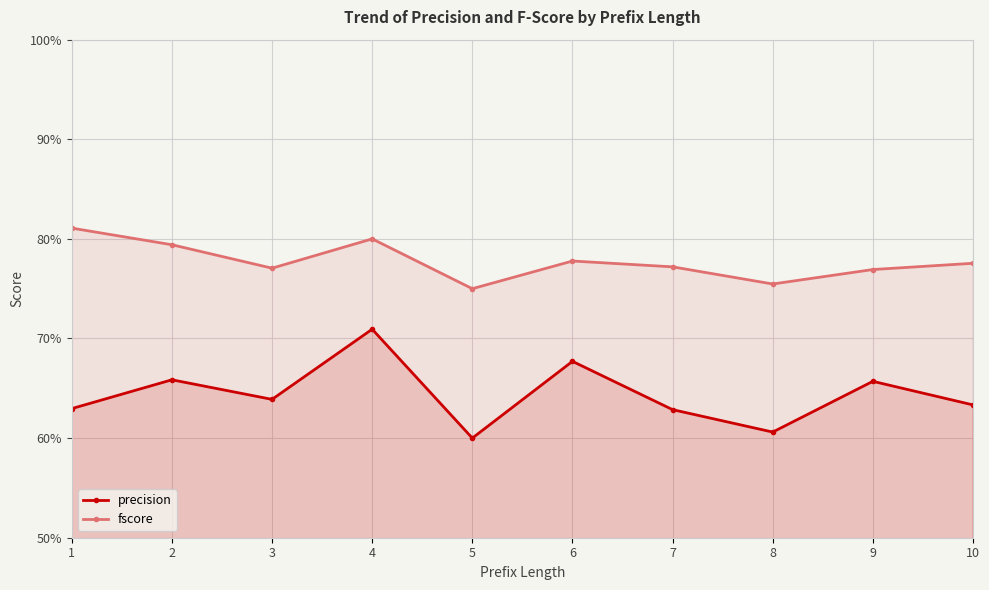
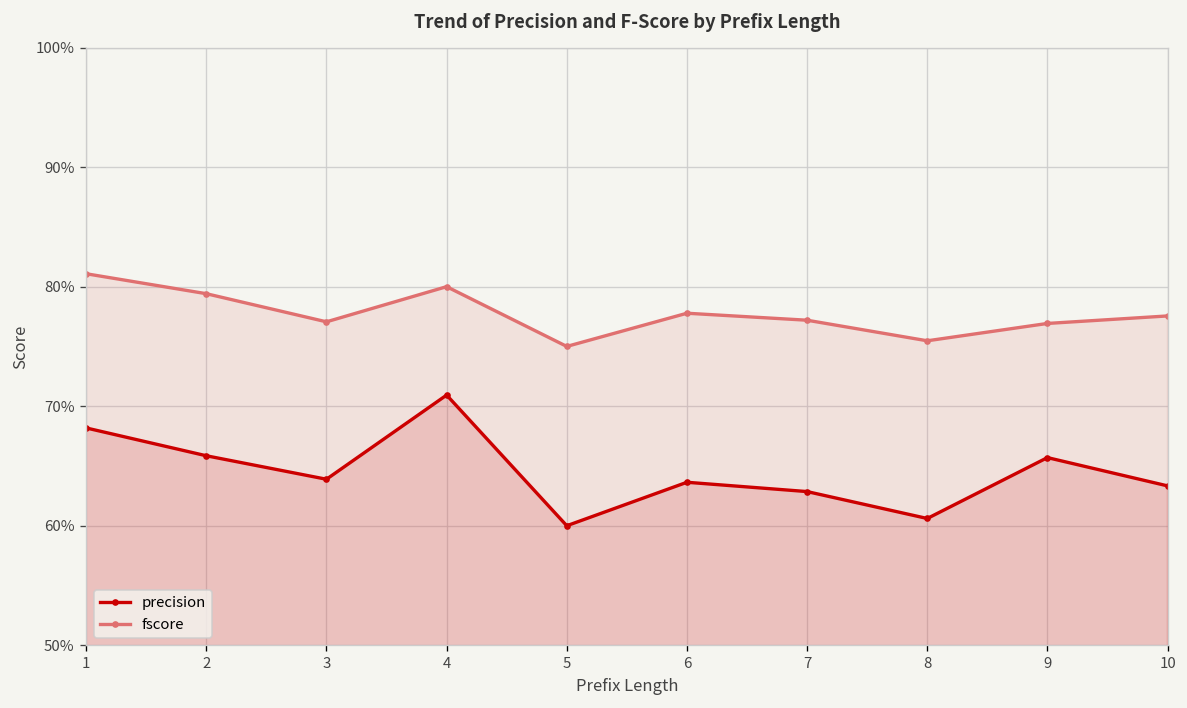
  {
    "precision": {
-     "1": "63%",
+     "1": "68%",
      "2": "66%",
      "3": "64%",
      "4": "71%",
      "5": "60%",
-     "6": "68%",
+     "6": "64%",
      "7": "63%",
      "8": "61%",
      "9": "66%",
      "10": "63%"
    },
    "fscore": {
      "1": "81%",
      "2": "79%",
      "3": "77%",
      "4": "80%",
      "5": "75%",
      "6": "78%",
      "7": "77%",
      "8": "75%",
      "9": "77%",
      "10": "78%"
    }
  }
